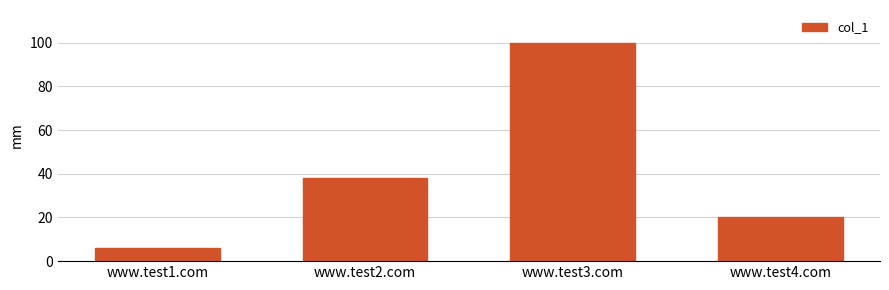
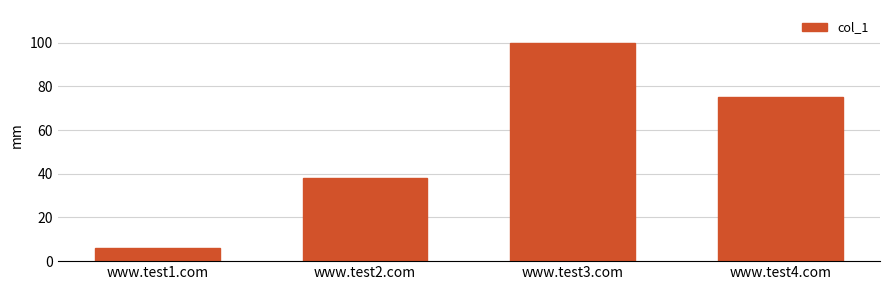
  {
    "www.test1.com": 6,
    "www.test2.com": 38,
    "www.test3.com": 100,
-   "www.test4.com": 20
+   "www.test4.com": 75
  }
